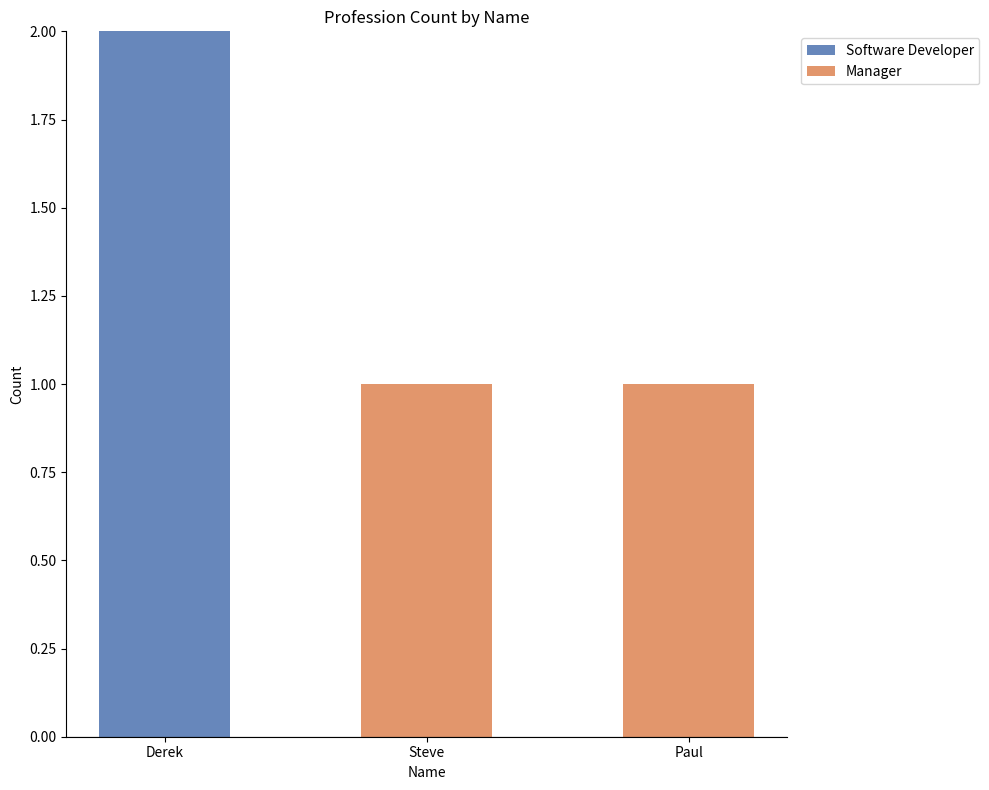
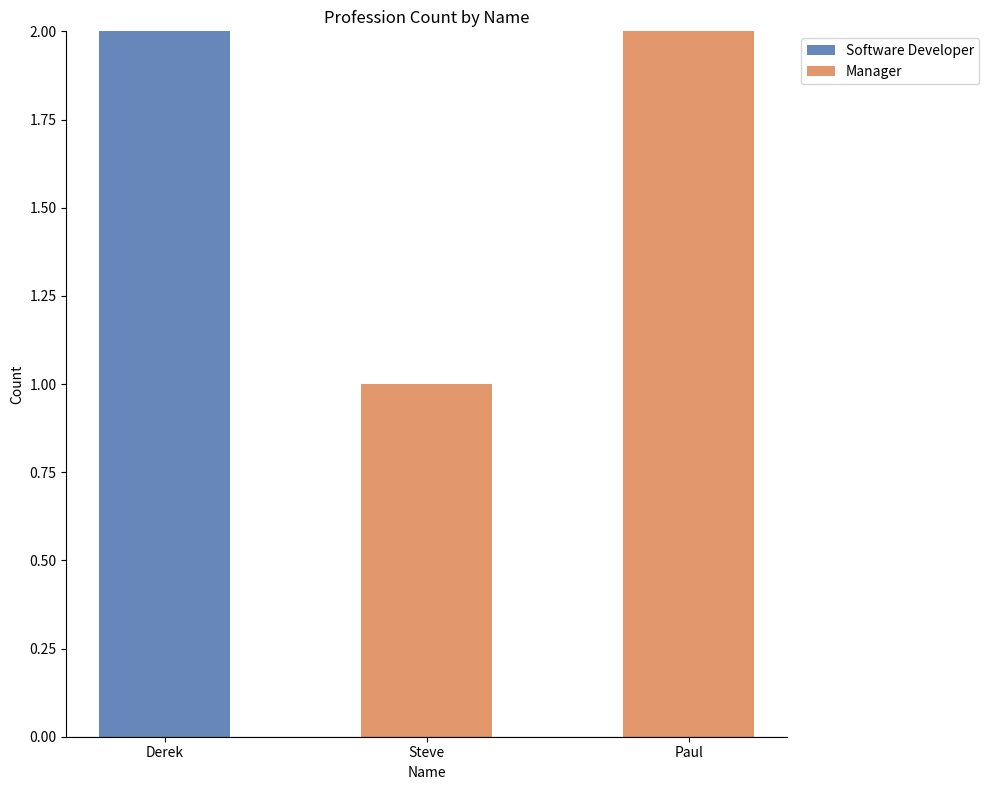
  {
    "Manager": {
-     "Paul": 1
+     "Paul": 2
    }
  }
